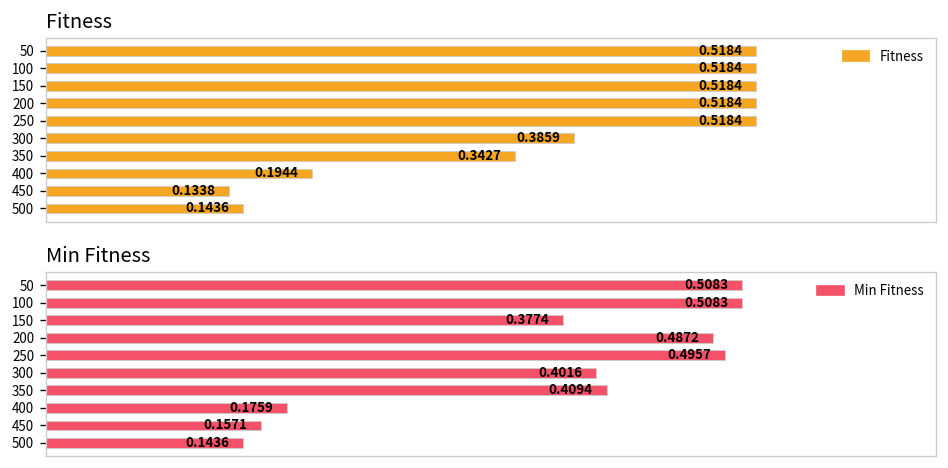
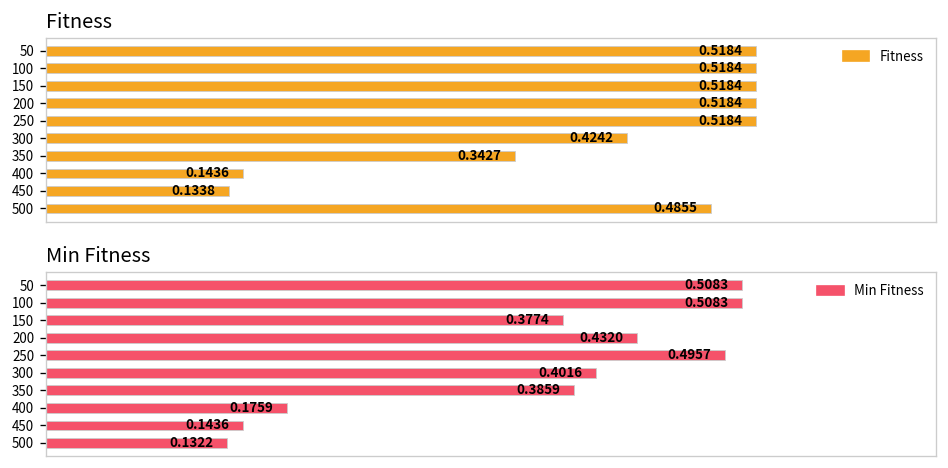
  {
    "Fitness": {
      "50": 0.5184,
      "100": 0.5184,
      "150": 0.5184,
      "200": 0.5184,
      "250": 0.5184,
-     "300": 0.3859,
+     "300": 0.4242,
      "350": 0.3427,
-     "400": 0.1944,
+     "400": 0.1436,
      "450": 0.1338,
-     "500": 0.1436
+     "500": 0.4855
    },
    "Min Fitness": {
      "50": 0.5083,
      "100": 0.5083,
      "150": 0.3774,
-     "200": 0.4872,
+     "200": 0.4320,
      "250": 0.4957,
      "300": 0.4016,
-     "350": 0.4094,
+     "350": 0.3859,
      "400": 0.1759,
-     "450": 0.1571,
-     "500": 0.1436
+     "450": 0.1436,
+     "500": 0.1322
    }
  }
